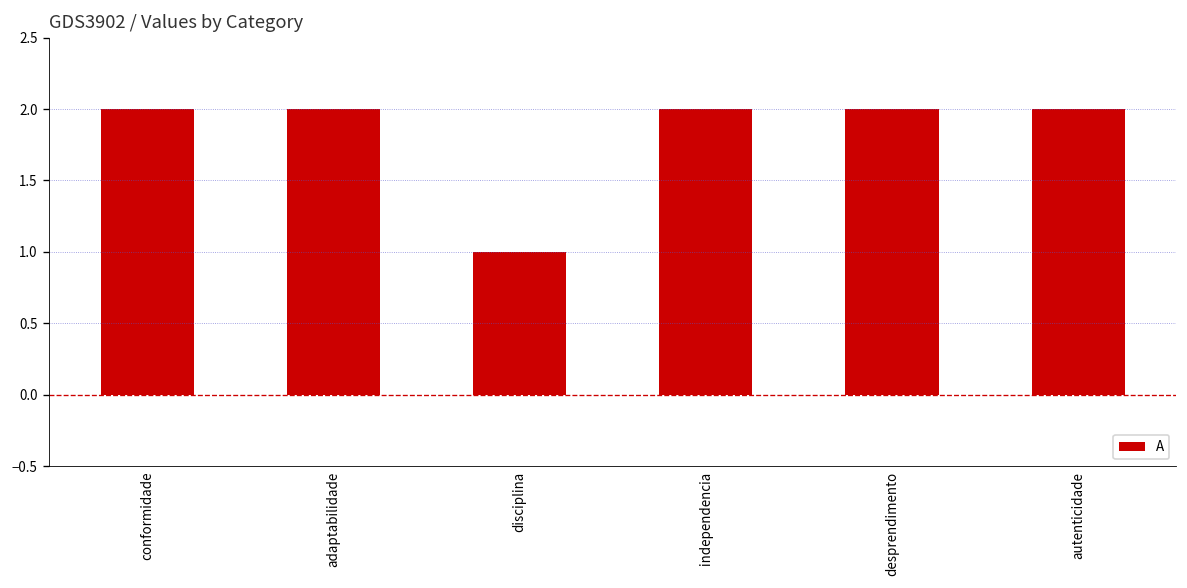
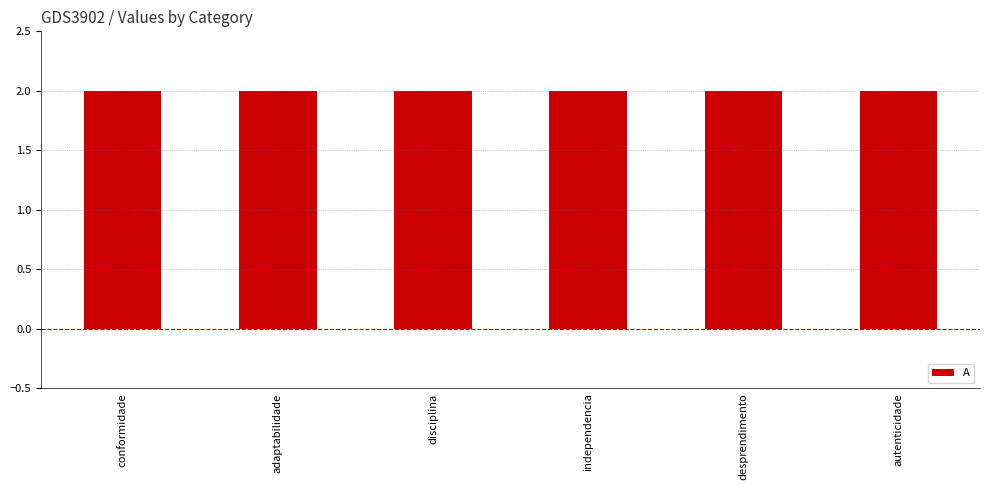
  {
    "conformidade": 2,
    "adaptabilidade": 2,
-   "disciplina": 1,
+   "disciplina": 2,
    "independencia": 2,
    "desprendimento": 2,
    "autenticidade": 2
  }
